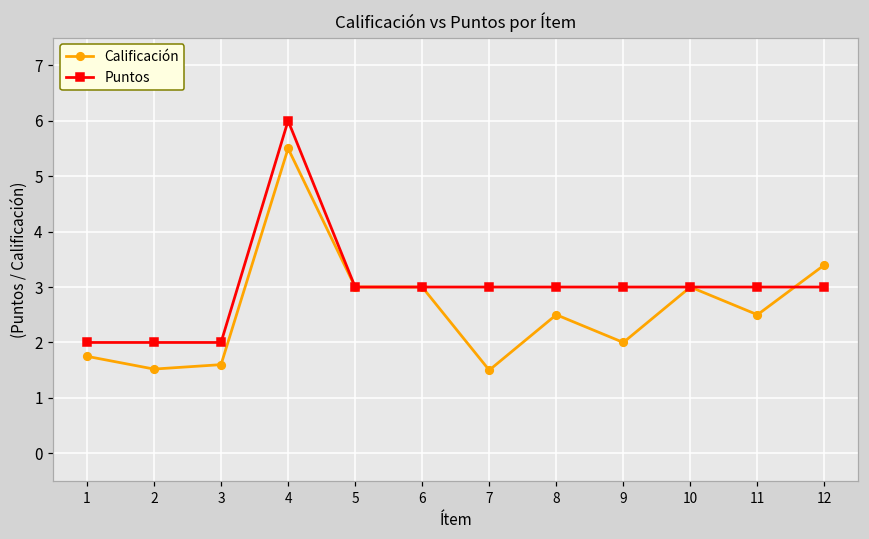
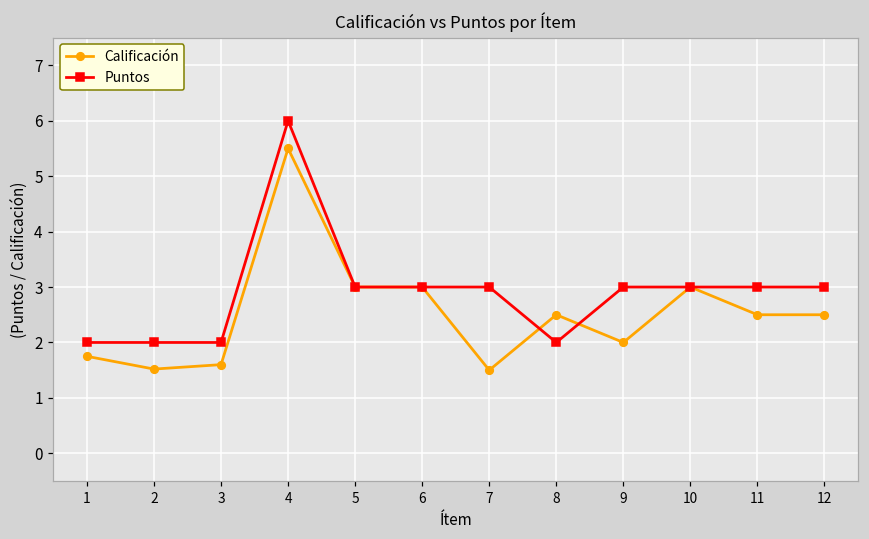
  {
    "Calificación": {
      "1": 1.8,
      "2": 1.5,
      "3": 1.6,
      "4": 5.5,
      "7": 1.5,
      "8": 2.5,
      "9": 2.0,
      "11": 2.5,
-     "12": 3.4
+     "12": 2.5
    },
    "Puntos": {
      "1": 2,
      "2": 2,
      "3": 2,
      "4": 6,
      "7": 3,
-     "8": 3,
+     "8": 2,
      "9": 3,
      "11": 3,
      "12": 3
    }
  }
